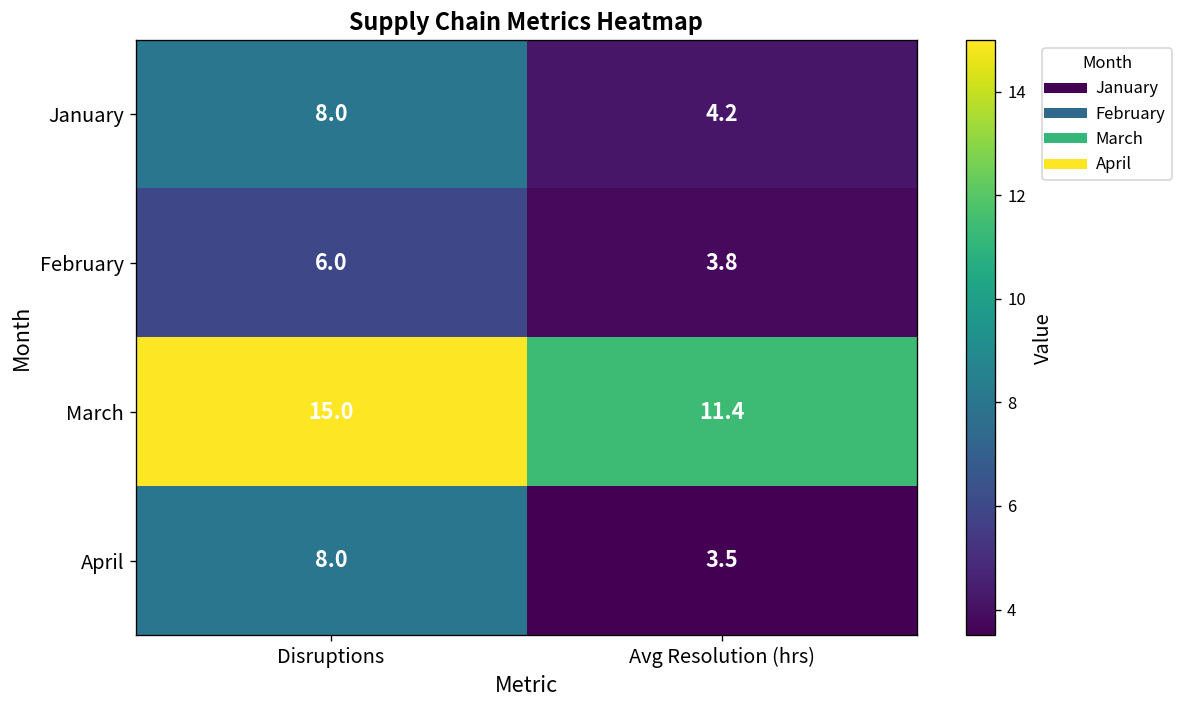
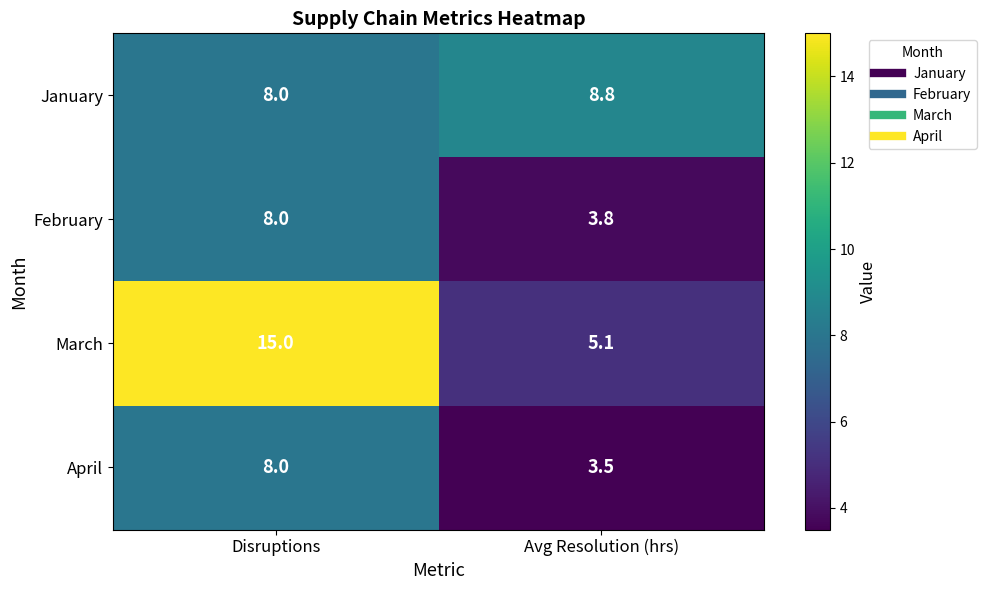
  {
    "January": {
      "Disruptions": 8.0,
-     "Avg Resolution (hrs)": 4.2
+     "Avg Resolution (hrs)": 8.8
    },
    "February": {
-     "Disruptions": 6.0,
+     "Disruptions": 8.0,
      "Avg Resolution (hrs)": 3.8
    },
    "March": {
      "Disruptions": 15.0,
-     "Avg Resolution (hrs)": 11.4
+     "Avg Resolution (hrs)": 5.1
    },
    "April": {
      "Disruptions": 8.0,
      "Avg Resolution (hrs)": 3.5
    }
  }
